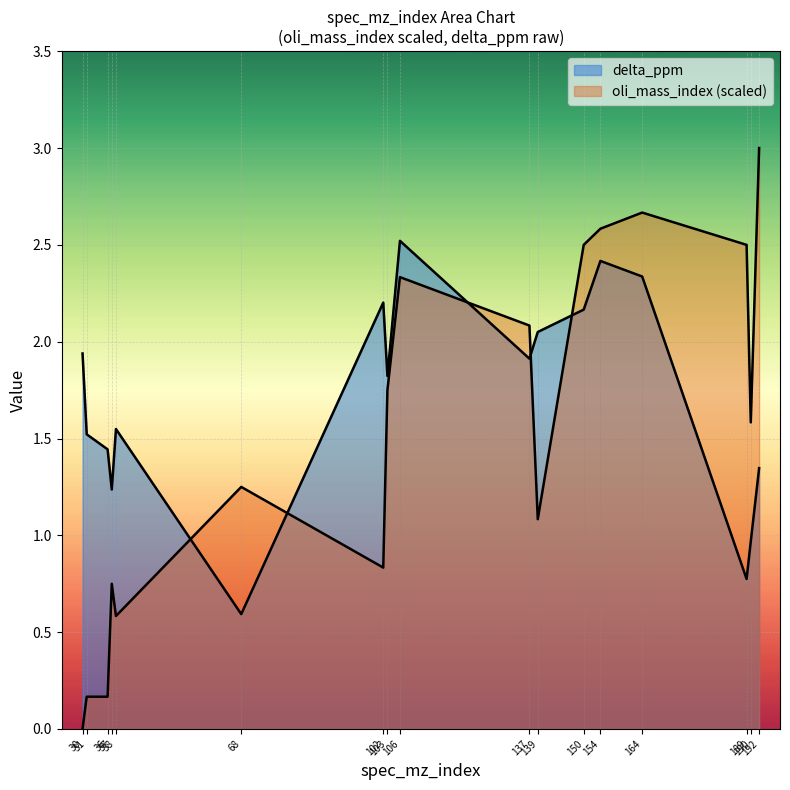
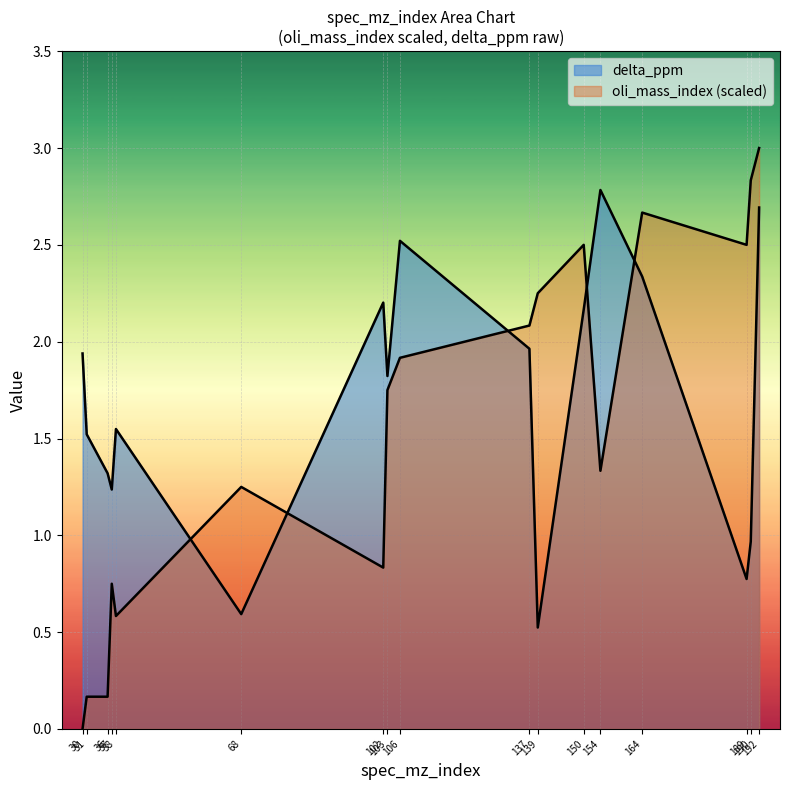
  {
    "delta_ppm": {
      "30": 1.94,
      "31": 1.52,
-     "36": 1.44,
+     "36": 1.32,
      "37": 1.24,
      "38": 1.55,
      "68": 0.59,
      "102": 2.20,
      "103": 1.82,
      "106": 2.52,
-     "137": 1.91,
-     "139": 2.05,
+     "137": 1.96,
+     "139": 0.52,
      "150": 2.17,
-     "154": 2.42,
+     "154": 2.78,
      "164": 2.34,
      "189": 0.77,
      "190": 0.97,
-     "192": 1.35
+     "192": 2.69
    },
    "oli_mass_index (scaled)": {
      "30": 0.00,
      "31": 0.17,
      "36": 0.17,
      "37": 0.75,
      "38": 0.58,
      "68": 1.25,
      "102": 0.83,
      "103": 1.75,
-     "106": 2.33,
+     "106": 1.92,
      "137": 2.08,
-     "139": 1.08,
+     "139": 2.25,
      "150": 2.50,
-     "154": 2.58,
+     "154": 1.33,
      "164": 2.67,
      "189": 2.50,
-     "190": 1.58,
+     "190": 2.83,
      "192": 3.00
    }
  }
